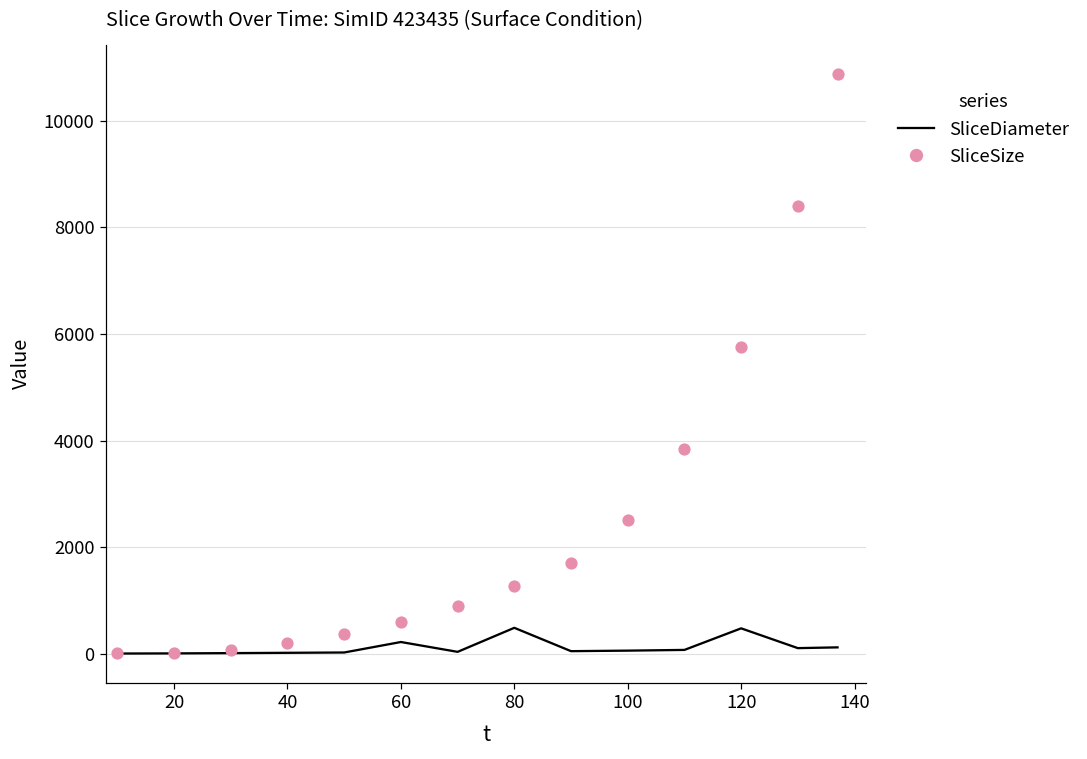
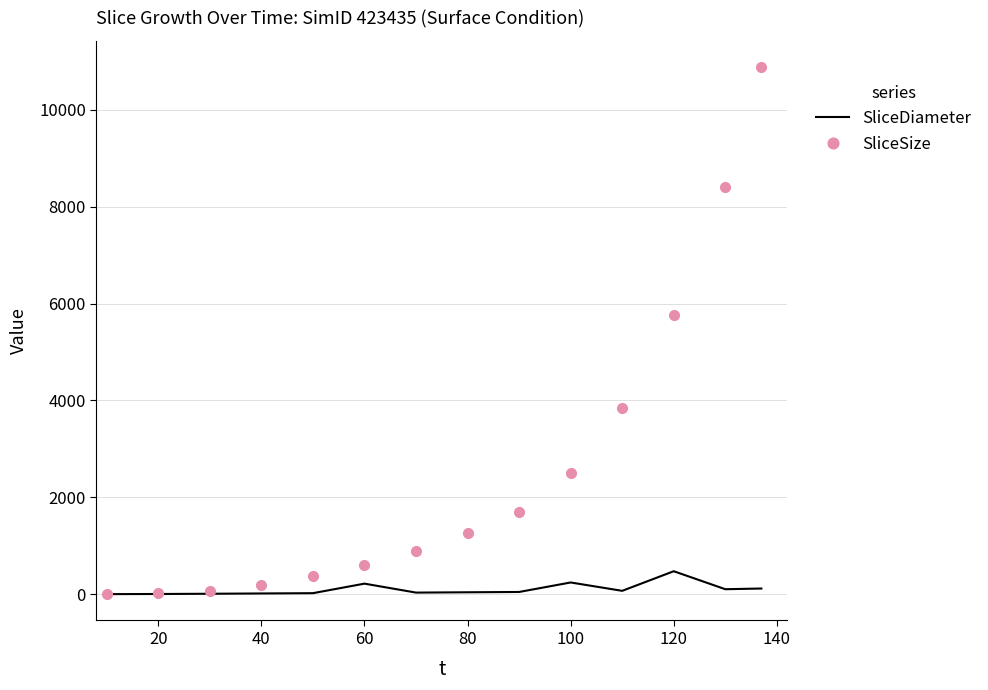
  {
    "SliceDiameter": {
      "40": 0,
      "60": 200,
-     "80": 500,
-     "100": 100,
+     "80": 0,
+     "100": 200,
      "120": 500
    },
    "SliceSize": {
      "40": 200,
      "60": 600,
      "80": 1300,
      "100": 2500,
      "120": 5800
    }
  }
